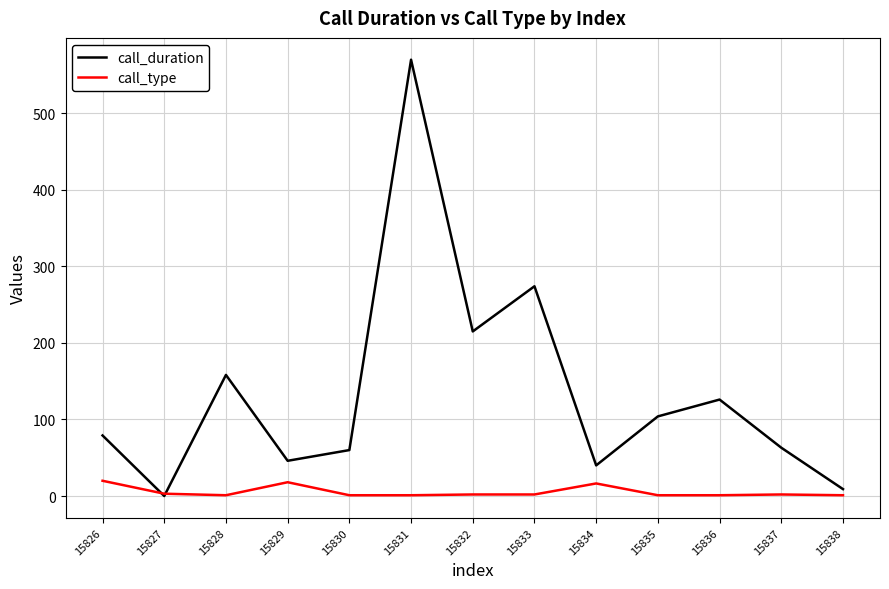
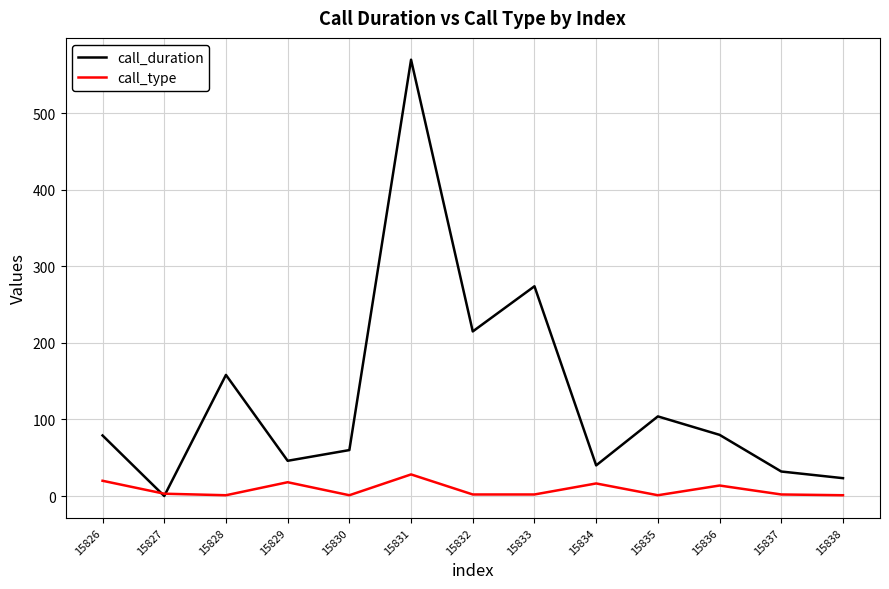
  {
    "call_duration": {
      "15826": 80,
      "15828": 160,
      "15829": 50,
      "15830": 60,
      "15831": 570,
      "15832": 220,
      "15833": 270,
      "15834": 40,
      "15835": 100,
-     "15836": 130,
-     "15837": 60,
-     "15838": 10
+     "15836": 80,
+     "15837": 30,
+     "15838": 20
    },
    "call_type": {
      "15826": 20,
      "15828": 0,
      "15829": 20,
      "15830": 0,
-     "15831": 0,
+     "15831": 30,
      "15832": 0,
      "15833": 0,
      "15834": 20,
      "15835": 0,
-     "15836": 0,
+     "15836": 10,
      "15837": 0,
      "15838": 0
    }
  }
